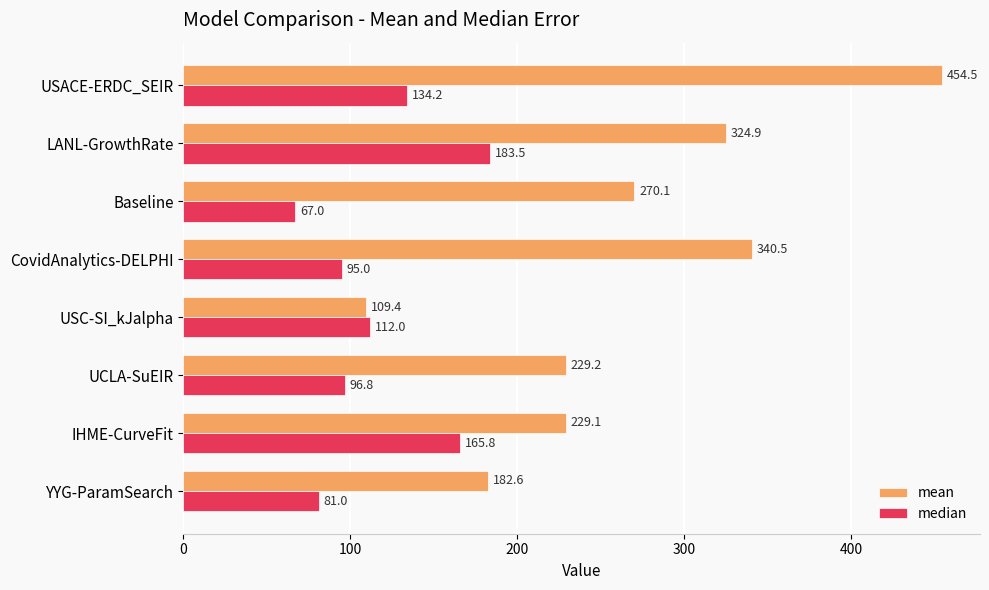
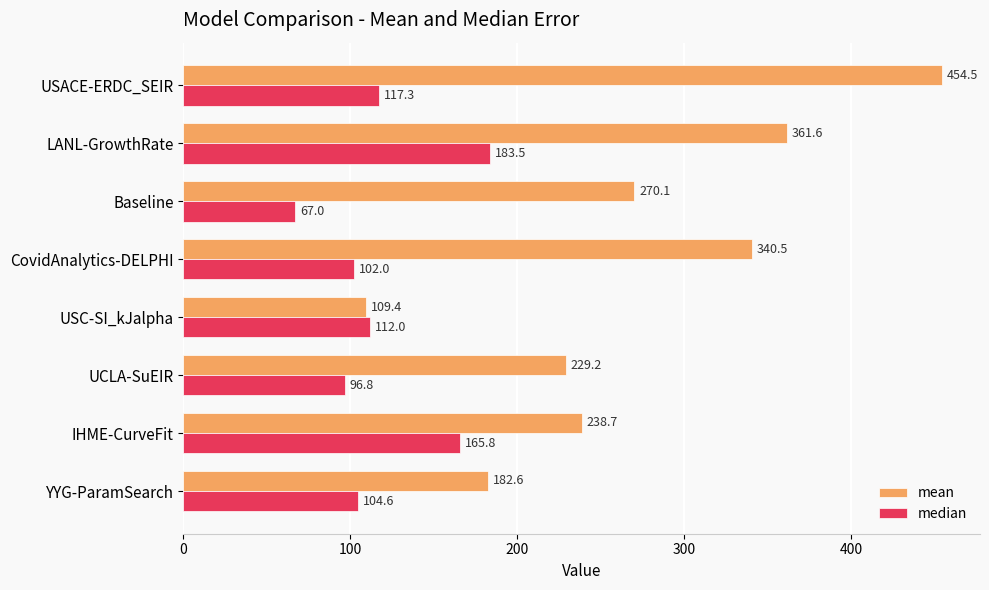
  {
    "mean": {
      "USACE-ERDC_SEIR": 454.5,
-     "LANL-GrowthRate": 324.9,
+     "LANL-GrowthRate": 361.6,
      "Baseline": 270.1,
      "CovidAnalytics-DELPHI": 340.5,
      "USC-SI_kJalpha": 109.4,
      "UCLA-SuEIR": 229.2,
-     "IHME-CurveFit": 229.1,
+     "IHME-CurveFit": 238.7,
      "YYG-ParamSearch": 182.6
    },
    "median": {
-     "USACE-ERDC_SEIR": 134.2,
+     "USACE-ERDC_SEIR": 117.3,
      "LANL-GrowthRate": 183.5,
      "Baseline": 67.0,
-     "CovidAnalytics-DELPHI": 95.0,
+     "CovidAnalytics-DELPHI": 102.0,
      "USC-SI_kJalpha": 112.0,
      "UCLA-SuEIR": 96.8,
      "IHME-CurveFit": 165.8,
-     "YYG-ParamSearch": 81.0
+     "YYG-ParamSearch": 104.6
    }
  }
